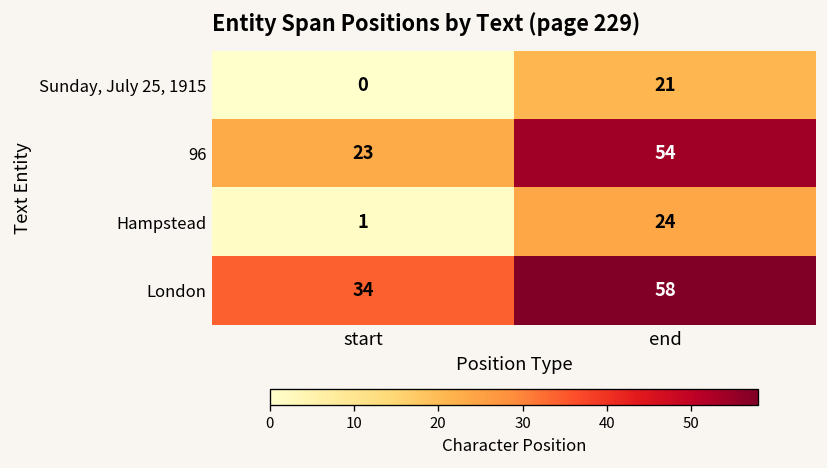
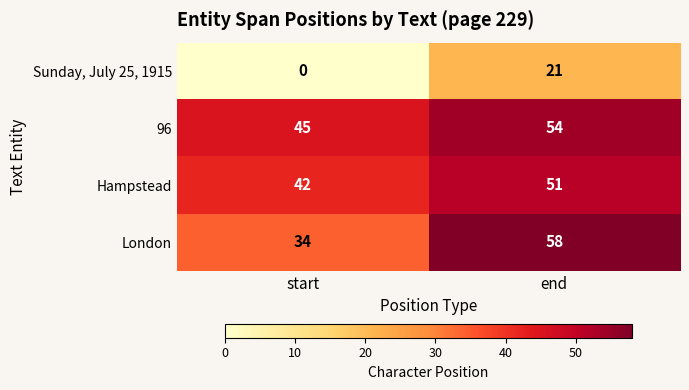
  {
    "Sunday, July 25, 1915": {
      "start": 0,
      "end": 21
    },
    "96": {
-     "start": 23,
+     "start": 45,
      "end": 54
    },
    "Hampstead": {
-     "start": 1,
-     "end": 24
+     "start": 42,
+     "end": 51
    },
    "London": {
      "start": 34,
      "end": 58
    }
  }
